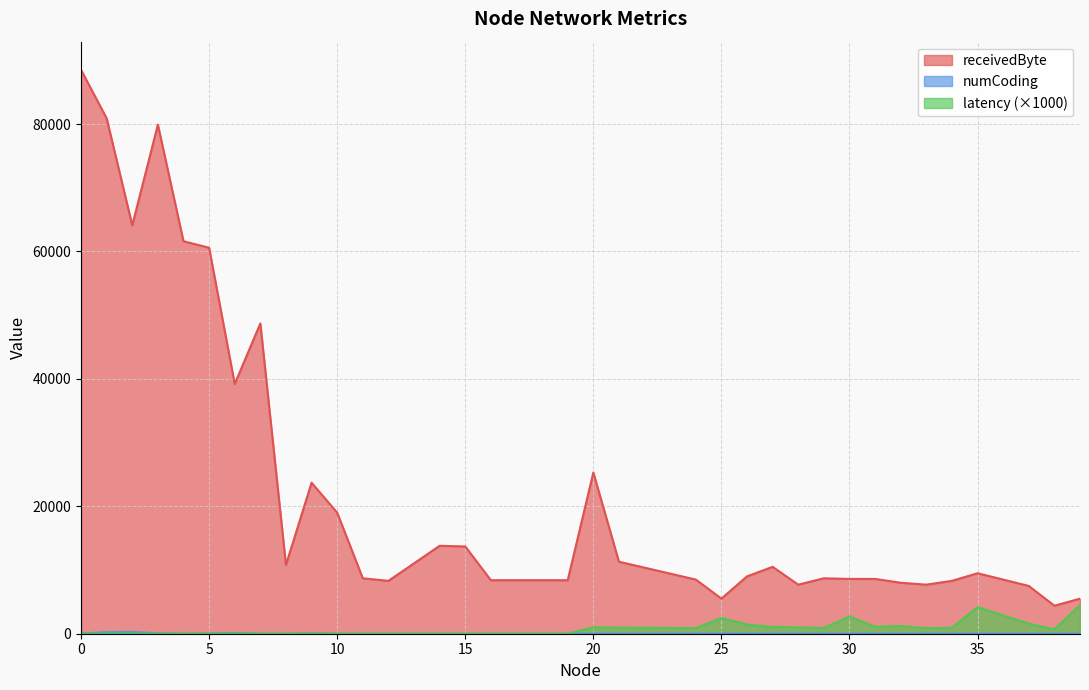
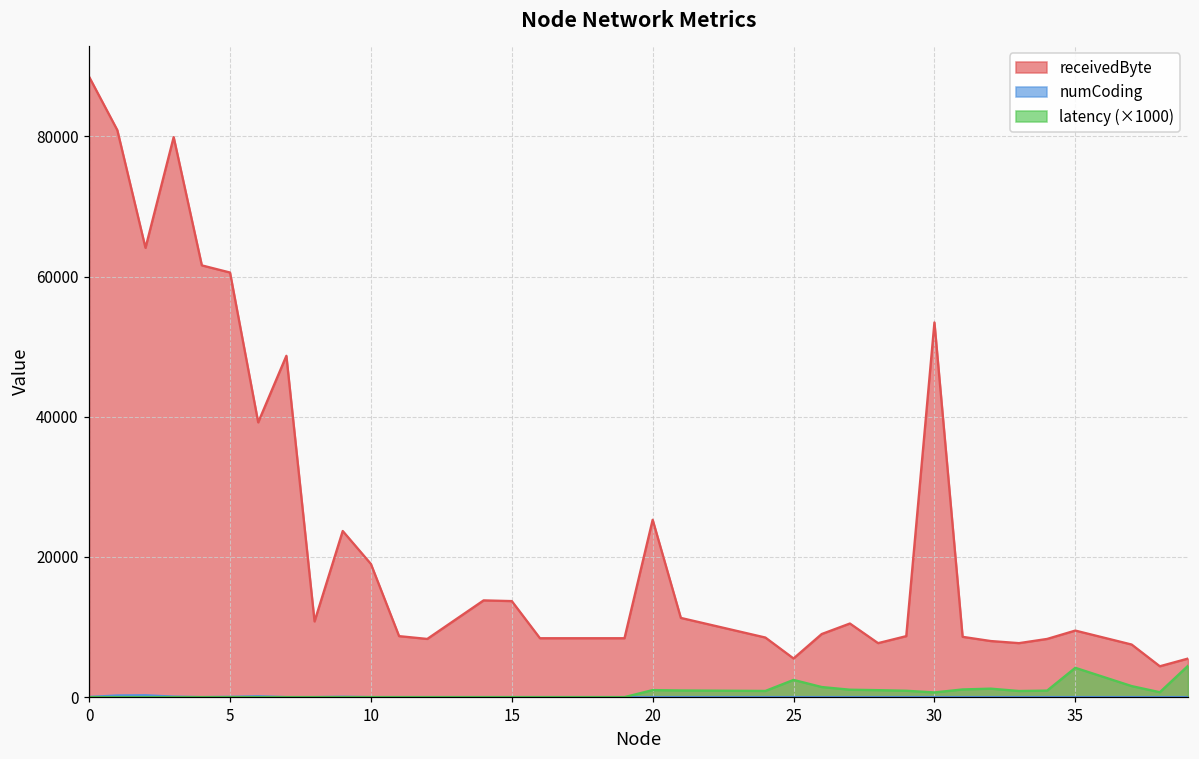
  {
    "receivedByte": {
      "0": 89000,
      "5": 61000,
      "10": 19000,
      "15": 14000,
      "20": 25000,
      "25": 6000,
-     "30": 9000,
+     "30": 53000,
      "35": 9000
    },
    "numCoding": {
      "20": 0,
      "25": 0,
      "30": 0,
      "35": 0
    },
    "latency (×1000)": {
      "20": 1000,
      "25": 2000,
-     "30": 3000,
+     "30": 1000,
      "35": 4000
    }
  }
